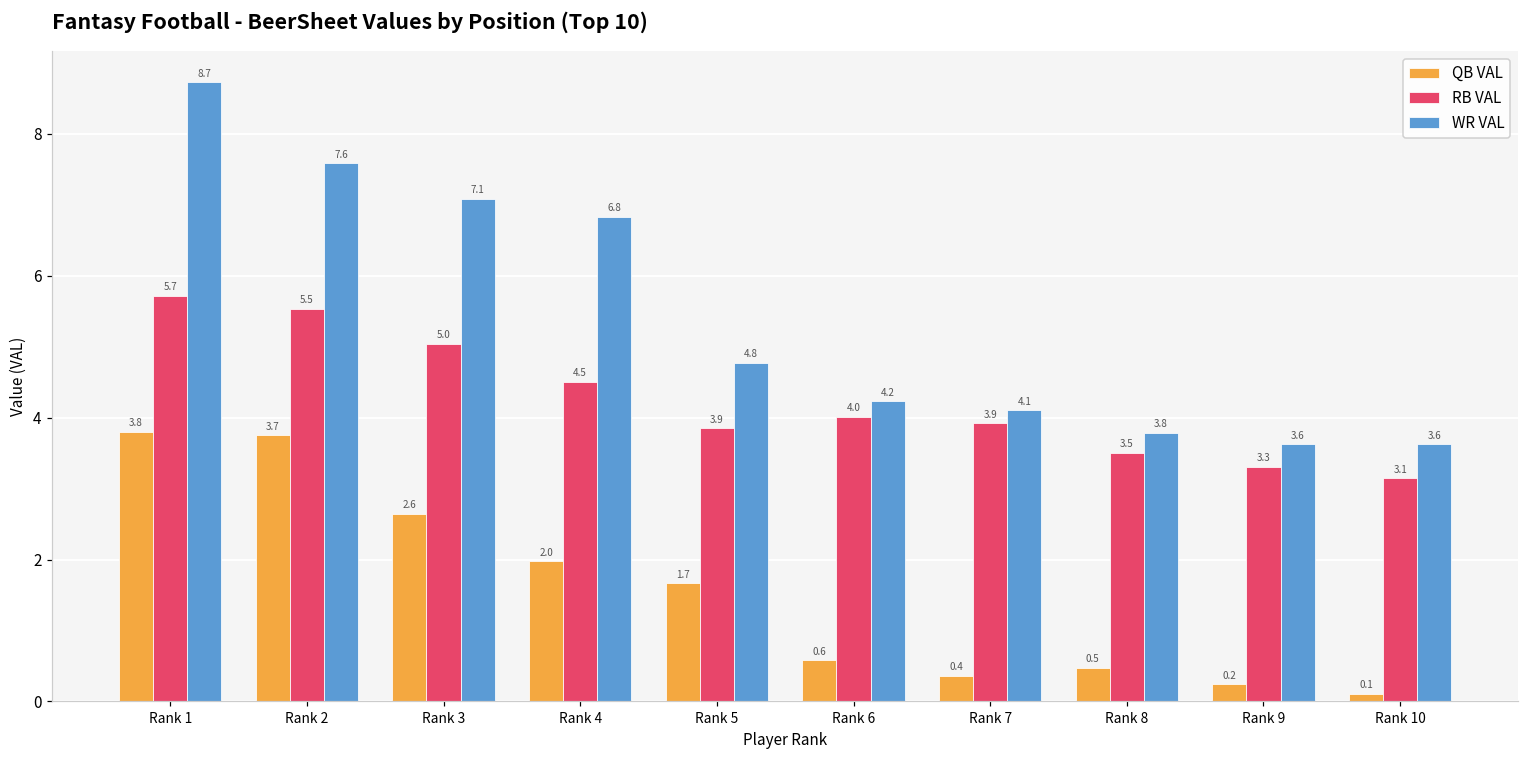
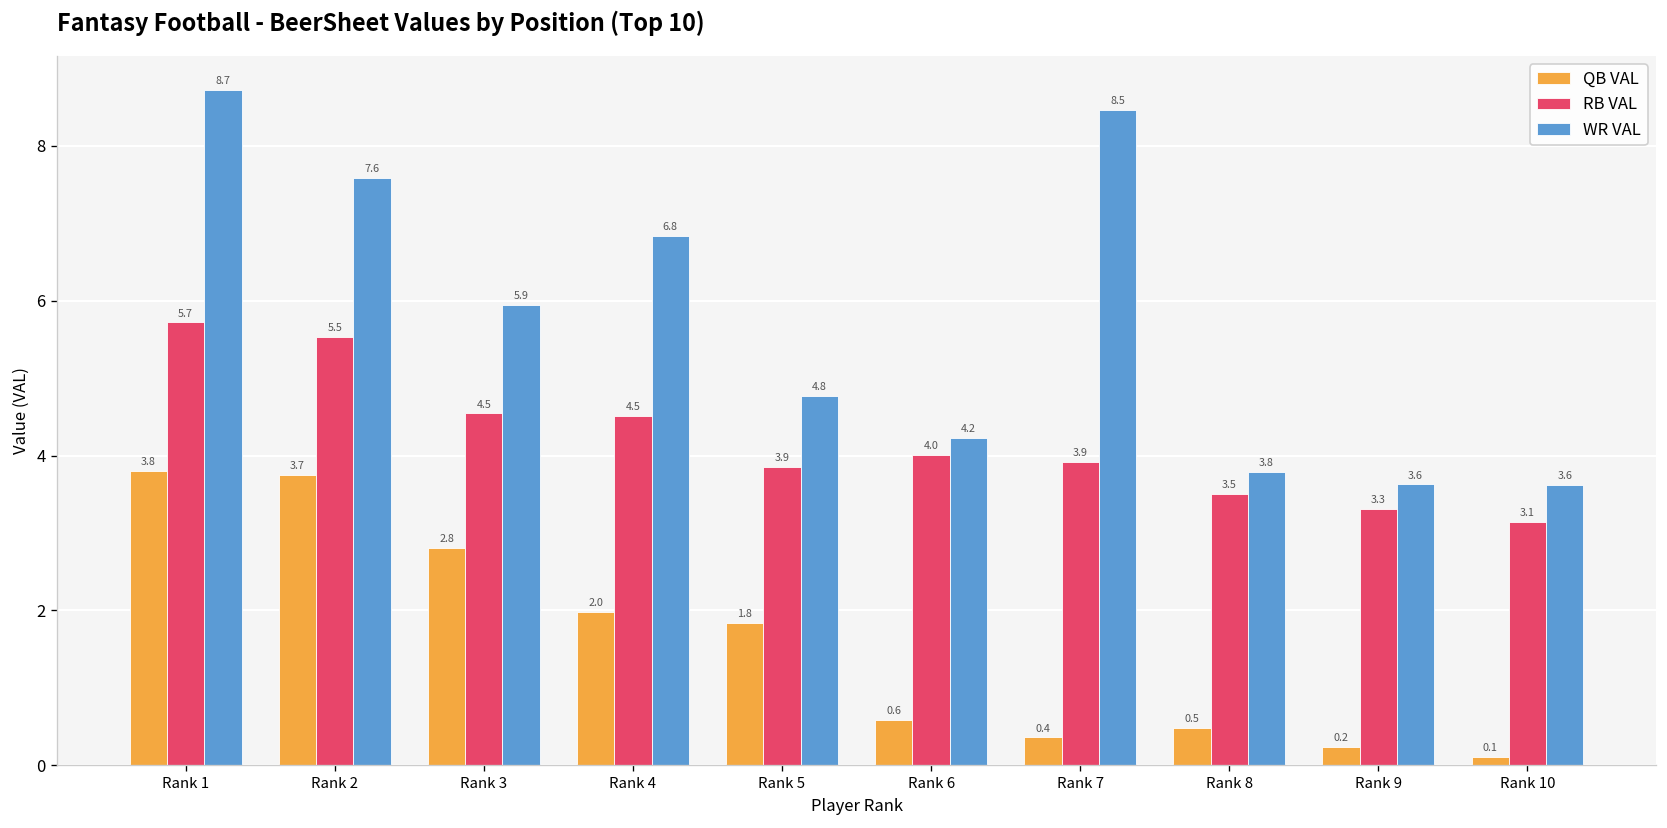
  {
    "QB VAL": {
      "Rank 1": 3.8,
      "Rank 2": 3.7,
-     "Rank 3": 2.6,
+     "Rank 3": 2.8,
      "Rank 4": 2.0,
-     "Rank 5": 1.7,
+     "Rank 5": 1.8,
      "Rank 6": 0.6,
      "Rank 7": 0.4,
      "Rank 8": 0.5,
      "Rank 9": 0.2,
      "Rank 10": 0.1
    },
    "RB VAL": {
      "Rank 1": 5.7,
      "Rank 2": 5.5,
-     "Rank 3": 5.0,
+     "Rank 3": 4.5,
      "Rank 4": 4.5,
      "Rank 5": 3.9,
      "Rank 6": 4.0,
      "Rank 7": 3.9,
      "Rank 8": 3.5,
      "Rank 9": 3.3,
      "Rank 10": 3.1
    },
    "WR VAL": {
      "Rank 1": 8.7,
      "Rank 2": 7.6,
-     "Rank 3": 7.1,
+     "Rank 3": 5.9,
      "Rank 4": 6.8,
      "Rank 5": 4.8,
      "Rank 6": 4.2,
-     "Rank 7": 4.1,
+     "Rank 7": 8.5,
      "Rank 8": 3.8,
      "Rank 9": 3.6,
      "Rank 10": 3.6
    }
  }
